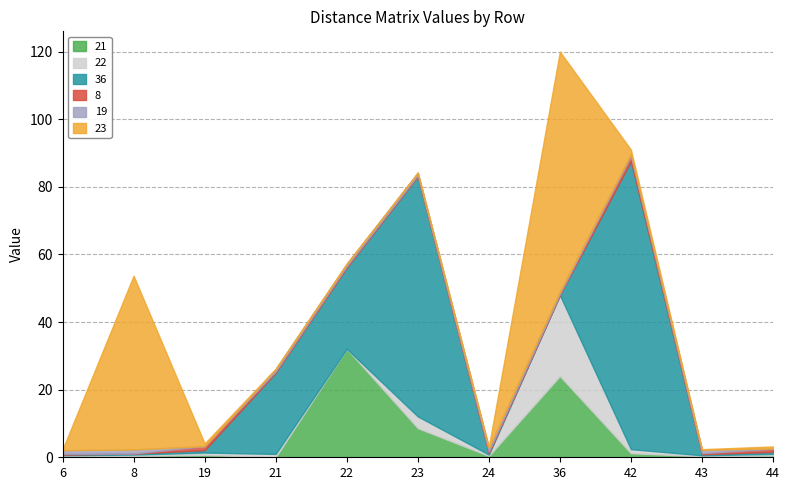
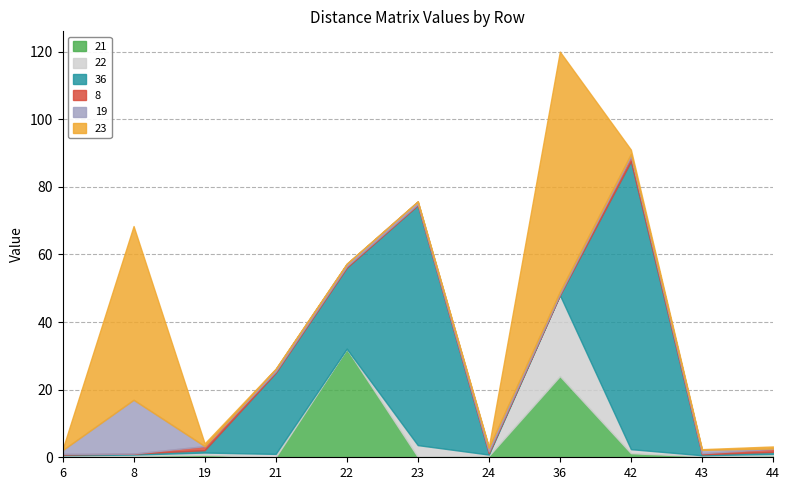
  {
    "21": {
      "21": 0,
-     "23": 9,
+     "23": 0,
      "36": 24,
      "42": 1
    },
    "22": {
      "21": 1,
      "23": 4,
      "42": 1
    },
    "36": {
      "42": 85
    },
    "19": {
-     "8": 1
+     "8": 16
    },
    "23": {
      "8": 51,
      "19": 1,
      "36": 71,
      "42": 1
    }
  }
